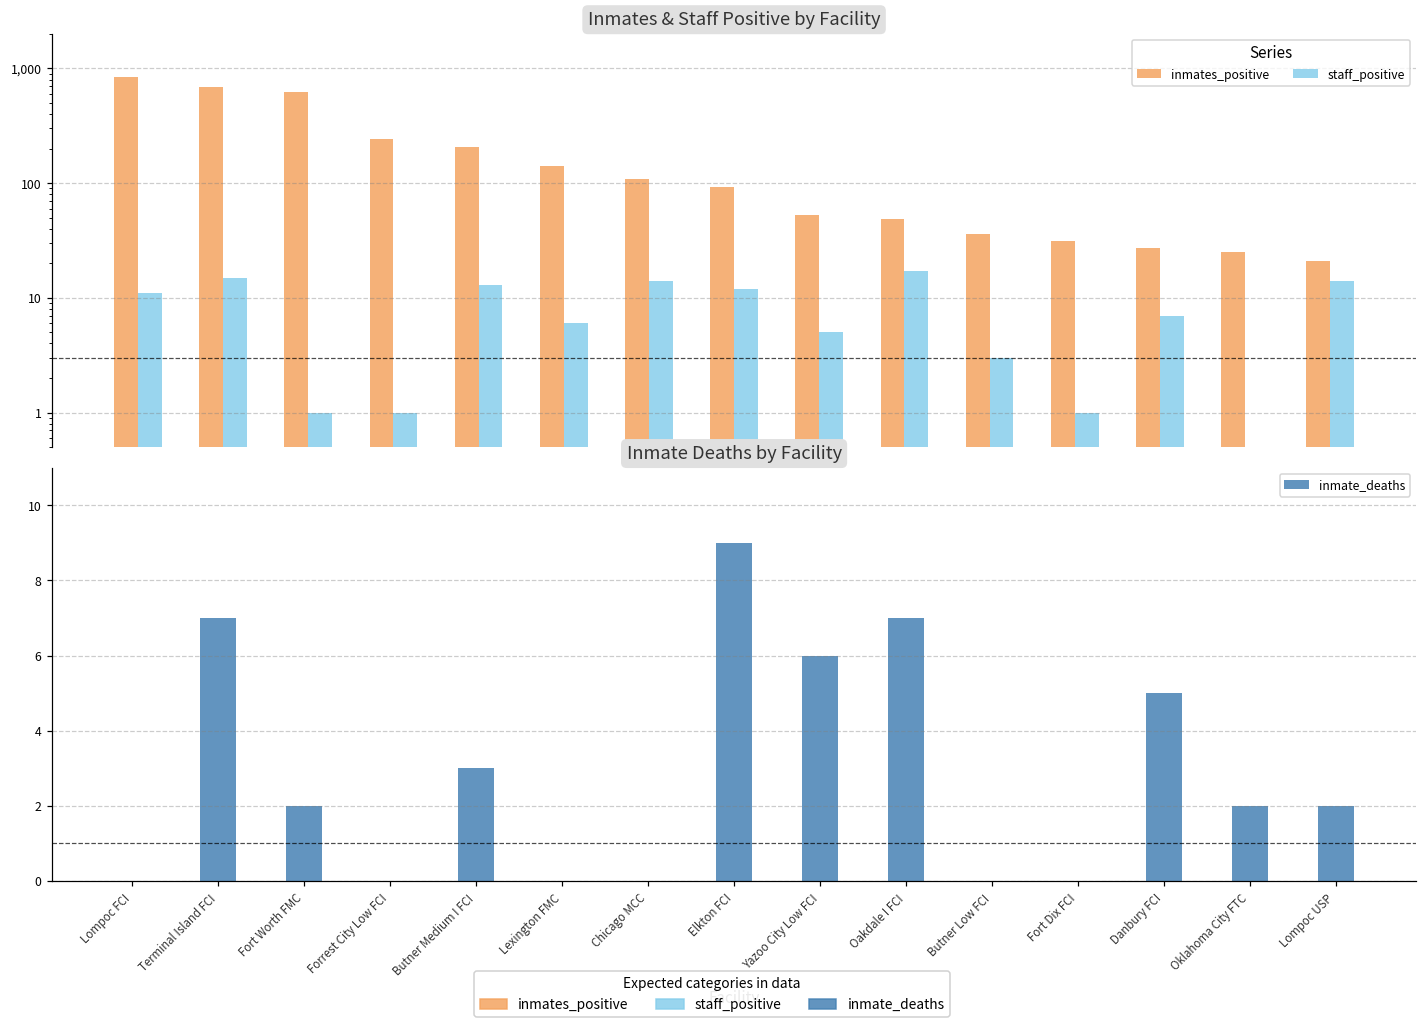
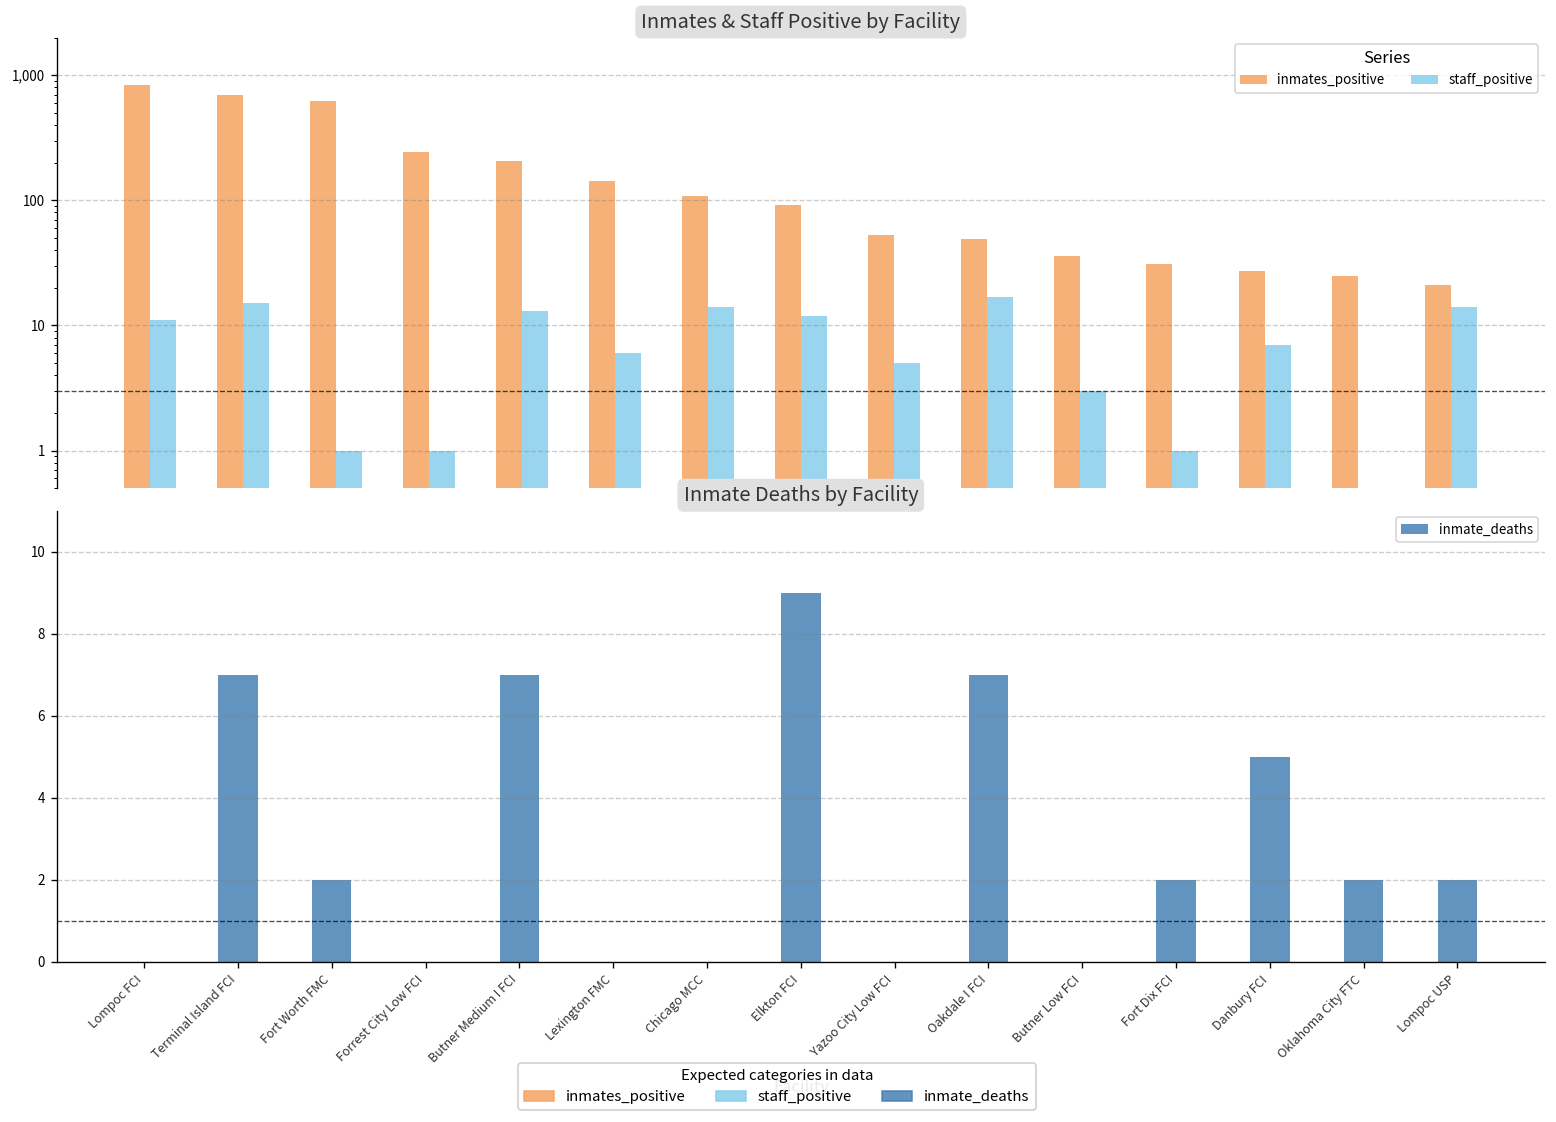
  {
    "Inmate Deaths by Facility": {
      "Lompoc FCI": 0,
      "Terminal Island FCI": 7,
      "Fort Worth FMC": 2,
      "Forrest City Low FCI": 0,
-     "Butner Medium I FCI": 3,
+     "Butner Medium I FCI": 7,
      "Lexington FMC": 0,
      "Chicago MCC": 0,
      "Elkton FCI": 9,
-     "Yazoo City Low FCI": 6,
+     "Yazoo City Low FCI": 0,
      "Oakdale I FCI": 7,
      "Butner Low FCI": 0,
-     "Fort Dix FCI": 0,
+     "Fort Dix FCI": 2,
      "Danbury FCI": 5,
      "Oklahoma City FTC": 2,
      "Lompoc USP": 2
    }
  }
